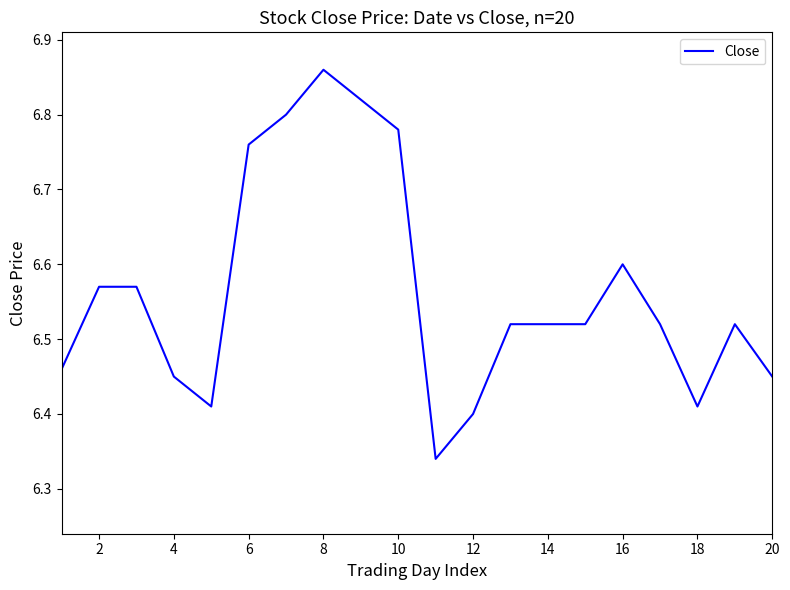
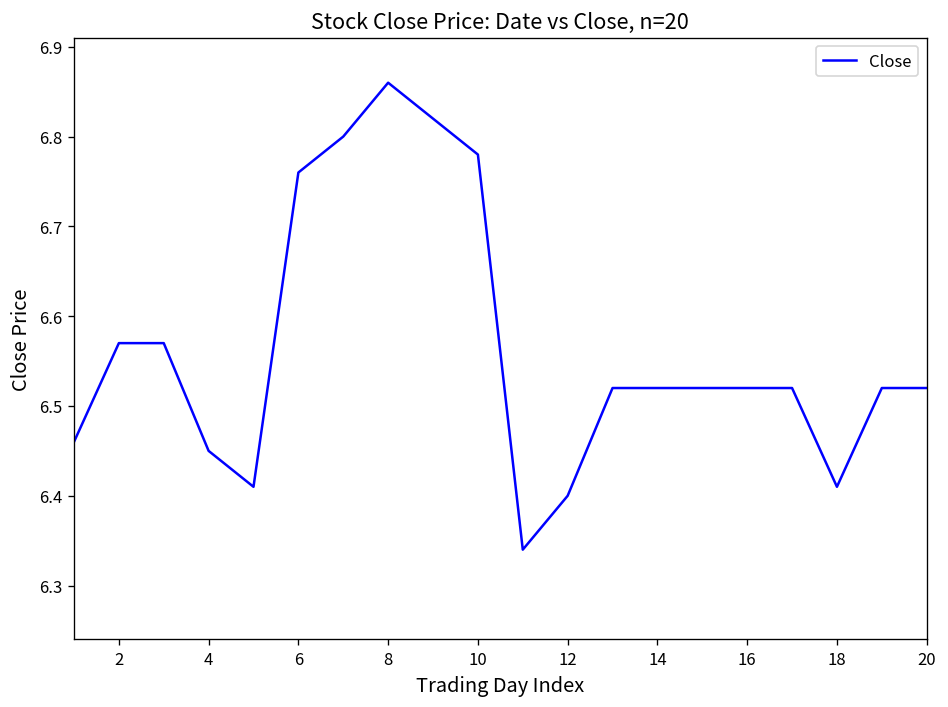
  {
    "2": 6.57,
    "4": 6.45,
    "6": 6.76,
    "8": 6.86,
    "10": 6.78,
    "12": 6.40,
    "14": 6.52,
-   "16": 6.60,
+   "16": 6.52,
    "18": 6.41,
-   "20": 6.45
+   "20": 6.52
  }
